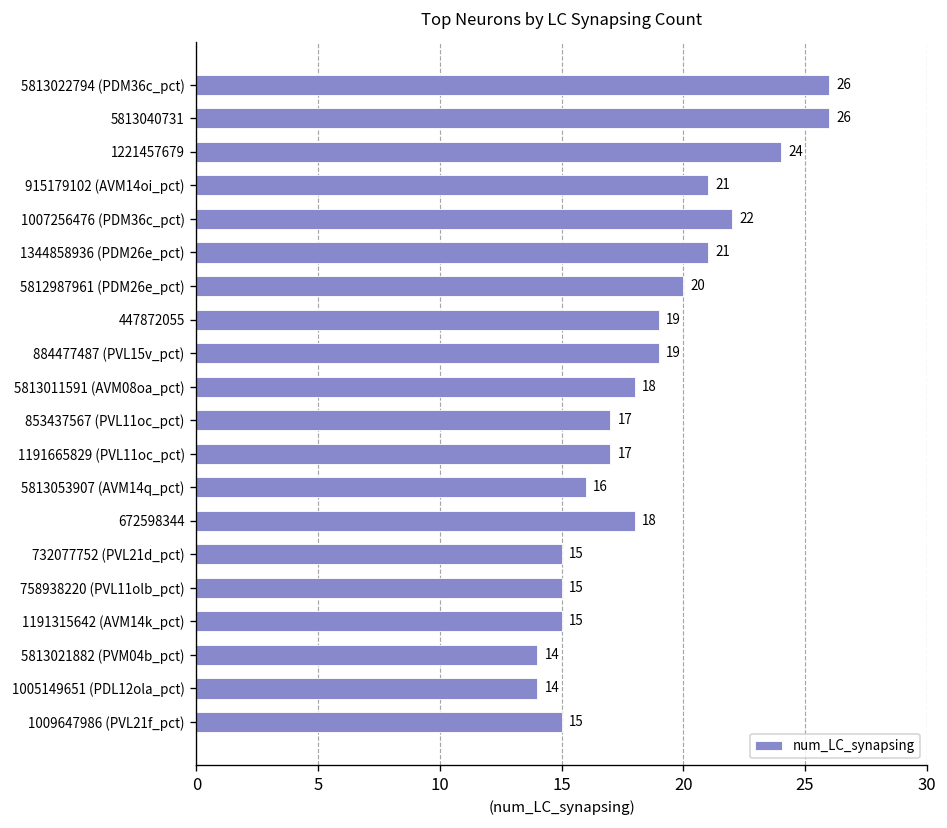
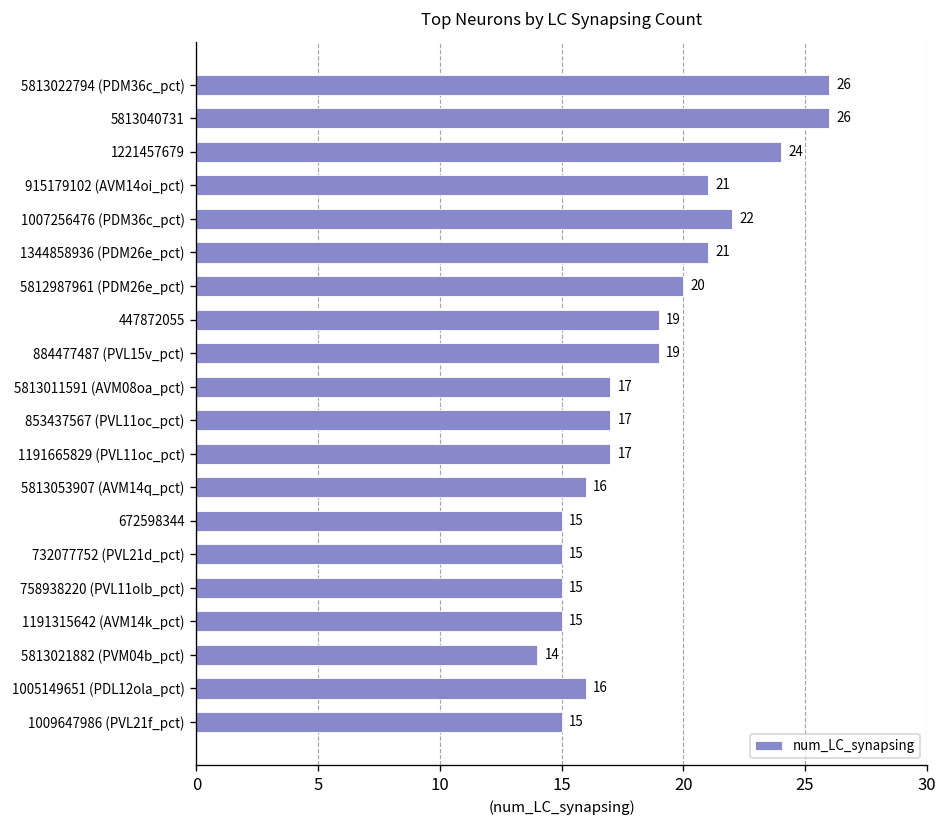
  {
    "5813022794 (PDM36c_pct)": 26,
    "5813040731": 26,
    "1221457679": 24,
    "915179102 (AVM14oi_pct)": 21,
    "1007256476 (PDM36c_pct)": 22,
    "1344858936 (PDM26e_pct)": 21,
    "5812987961 (PDM26e_pct)": 20,
    "447872055": 19,
    "884477487 (PVL15v_pct)": 19,
-   "5813011591 (AVM08oa_pct)": 18,
+   "5813011591 (AVM08oa_pct)": 17,
    "853437567 (PVL11oc_pct)": 17,
    "1191665829 (PVL11oc_pct)": 17,
    "5813053907 (AVM14q_pct)": 16,
-   "672598344": 18,
+   "672598344": 15,
    "732077752 (PVL21d_pct)": 15,
    "758938220 (PVL11olb_pct)": 15,
    "1191315642 (AVM14k_pct)": 15,
    "5813021882 (PVM04b_pct)": 14,
-   "1005149651 (PDL12ola_pct)": 14,
+   "1005149651 (PDL12ola_pct)": 16,
    "1009647986 (PVL21f_pct)": 15
  }
